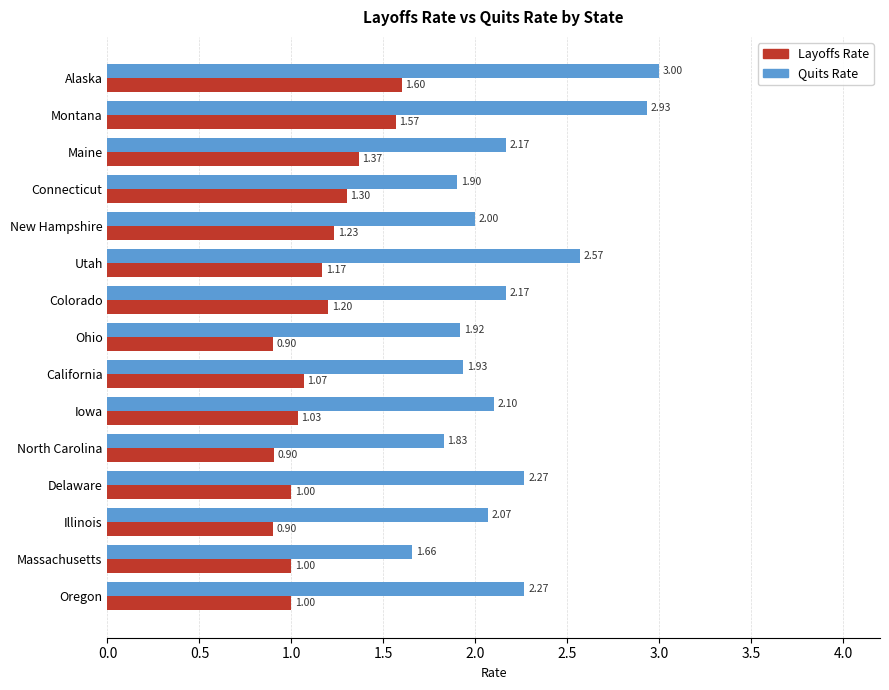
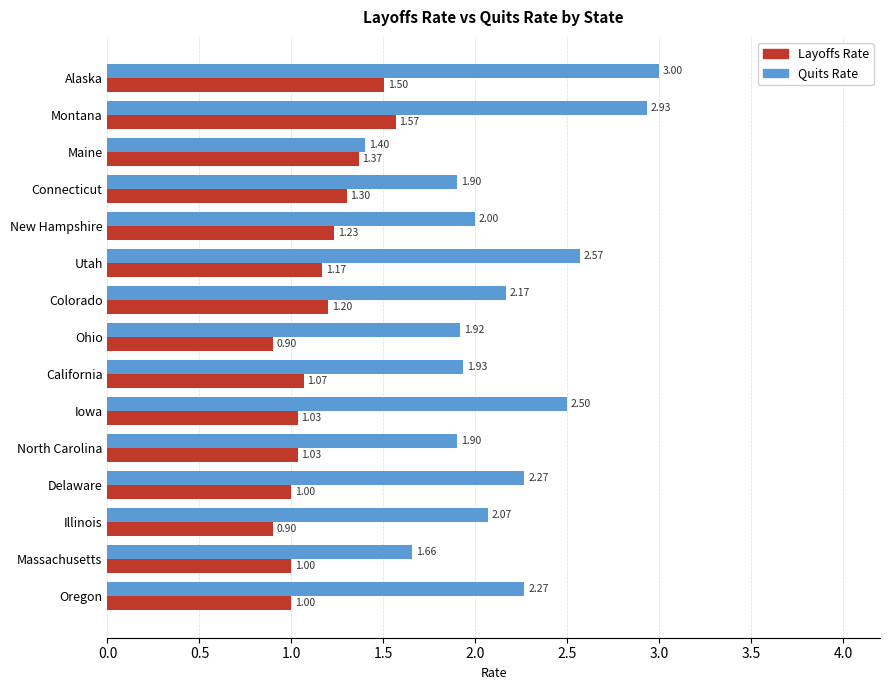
  {
    "Layoffs Rate": {
-     "Alaska": 1.60,
+     "Alaska": 1.50,
      "Montana": 1.57,
      "Maine": 1.37,
      "Connecticut": 1.30,
      "New Hampshire": 1.23,
      "Utah": 1.17,
      "Colorado": 1.20,
      "Ohio": 0.90,
      "California": 1.07,
      "Iowa": 1.03,
-     "North Carolina": 0.90,
+     "North Carolina": 1.03,
      "Delaware": 1.00,
      "Illinois": 0.90,
      "Massachusetts": 1.00,
      "Oregon": 1.00
    },
    "Quits Rate": {
      "Alaska": 3.00,
      "Montana": 2.93,
-     "Maine": 2.17,
+     "Maine": 1.40,
      "Connecticut": 1.90,
      "New Hampshire": 2.00,
      "Utah": 2.57,
      "Colorado": 2.17,
      "Ohio": 1.92,
      "California": 1.93,
-     "Iowa": 2.10,
-     "North Carolina": 1.83,
+     "Iowa": 2.50,
+     "North Carolina": 1.90,
      "Delaware": 2.27,
      "Illinois": 2.07,
      "Massachusetts": 1.66,
      "Oregon": 2.27
    }
  }
